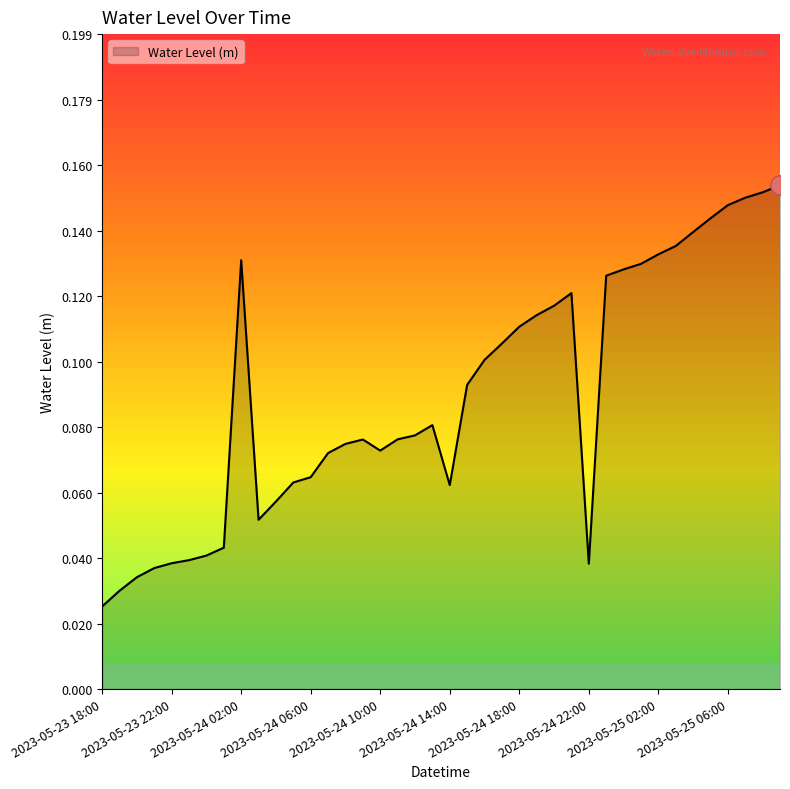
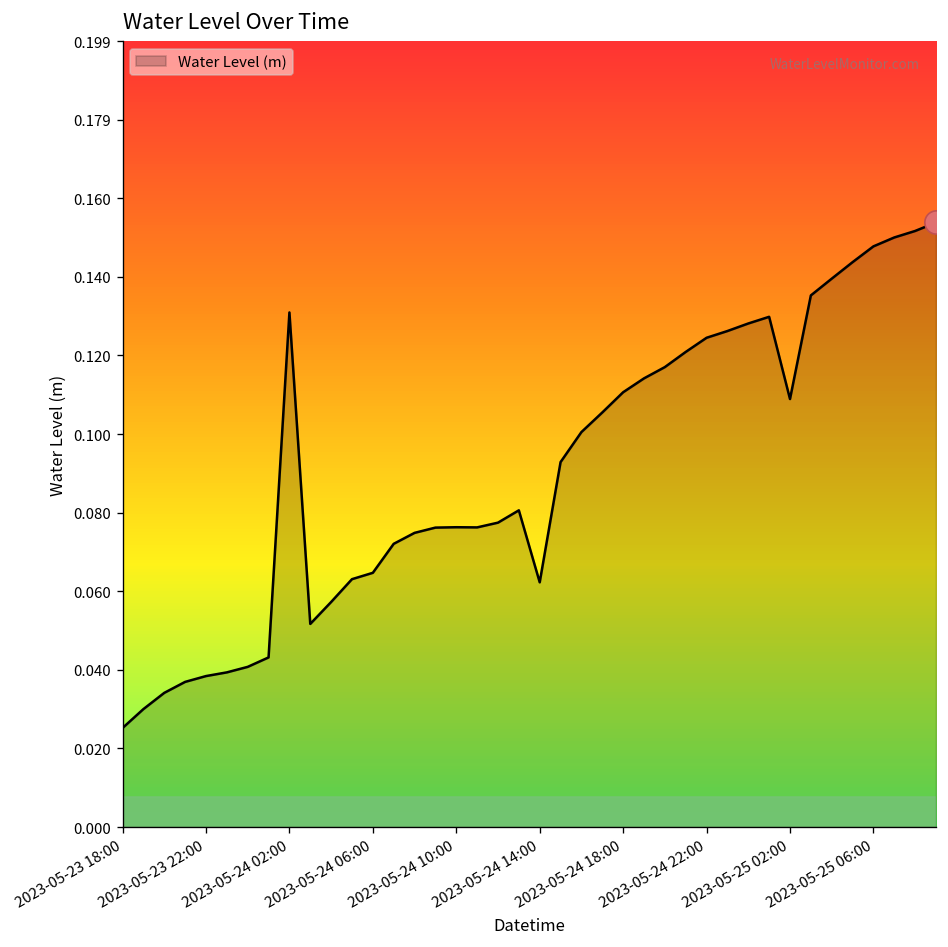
  {
    "Water Level (m)": {
      "2023-05-23 18:00": 0.025,
      "2023-05-23 22:00": 0.038,
      "2023-05-24 02:00": 0.131,
      "2023-05-24 06:00": 0.065,
-     "2023-05-24 10:00": 0.073,
+     "2023-05-24 10:00": 0.076,
      "2023-05-24 14:00": 0.062,
      "2023-05-24 18:00": 0.110,
-     "2023-05-24 22:00": 0.038,
-     "2023-05-25 02:00": 0.132,
+     "2023-05-24 22:00": 0.124,
+     "2023-05-25 02:00": 0.109,
      "2023-05-25 06:00": 0.147
    }
  }
